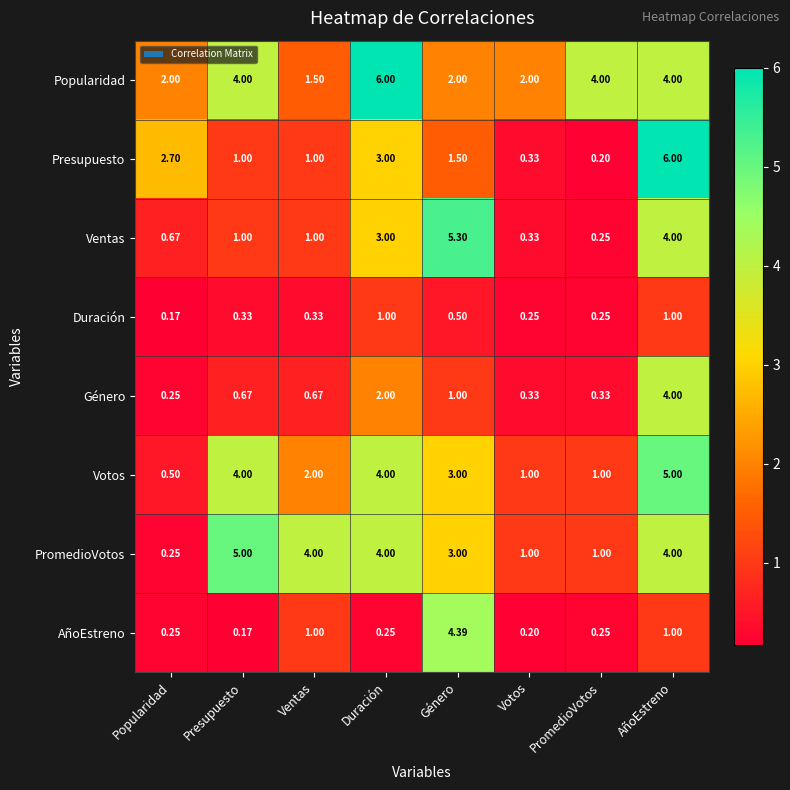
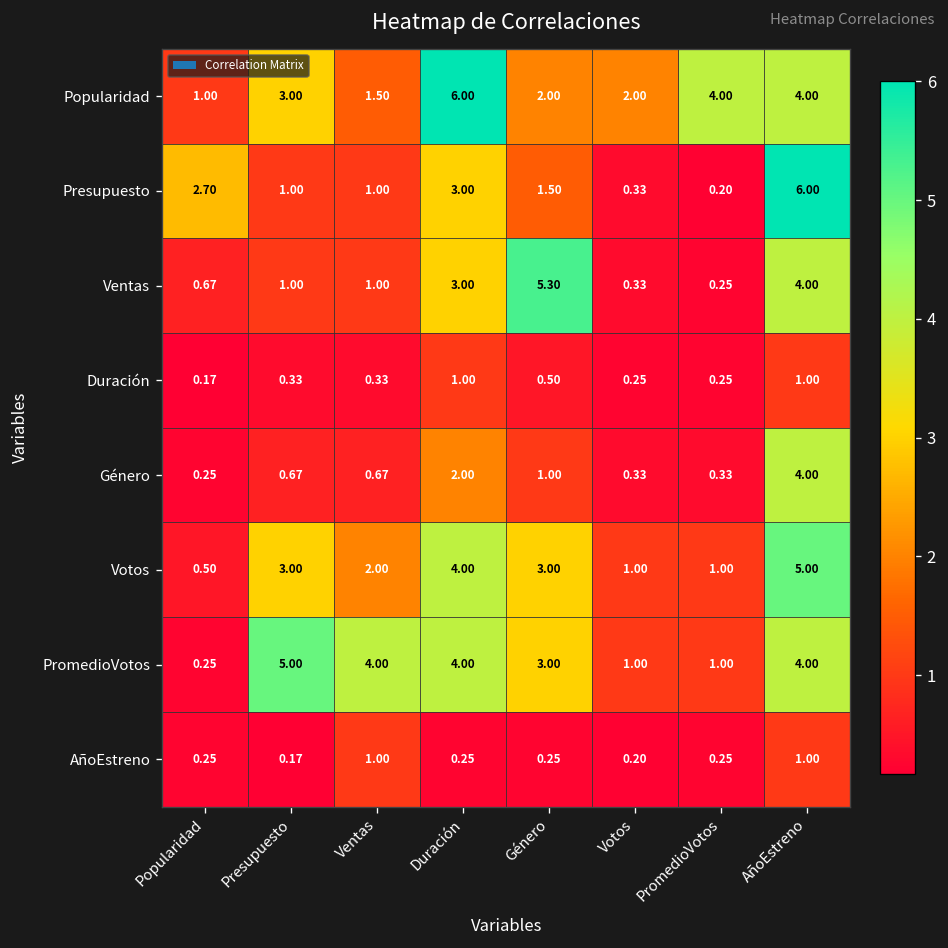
  {
    "Popularidad": {
-     "Popularidad": 2.00,
-     "Presupuesto": 4.00,
+     "Popularidad": 1.00,
+     "Presupuesto": 3.00,
      "Ventas": 1.50,
      "Duración": 6.00,
      "Género": 2.00,
      "Votos": 2.00,
      "PromedioVotos": 4.00,
      "AñoEstreno": 4.00
    },
    "Presupuesto": {
      "Popularidad": 2.70,
      "Presupuesto": 1.00,
      "Ventas": 1.00,
      "Duración": 3.00,
      "Género": 1.50,
      "Votos": 0.33,
      "PromedioVotos": 0.20,
      "AñoEstreno": 6.00
    },
    "Ventas": {
      "Popularidad": 0.67,
      "Presupuesto": 1.00,
      "Ventas": 1.00,
      "Duración": 3.00,
      "Género": 5.30,
      "Votos": 0.33,
      "PromedioVotos": 0.25,
      "AñoEstreno": 4.00
    },
    "Duración": {
      "Popularidad": 0.17,
      "Presupuesto": 0.33,
      "Ventas": 0.33,
      "Duración": 1.00,
      "Género": 0.50,
      "Votos": 0.25,
      "PromedioVotos": 0.25,
      "AñoEstreno": 1.00
    },
    "Género": {
      "Popularidad": 0.25,
      "Presupuesto": 0.67,
      "Ventas": 0.67,
      "Duración": 2.00,
      "Género": 1.00,
      "Votos": 0.33,
      "PromedioVotos": 0.33,
      "AñoEstreno": 4.00
    },
    "Votos": {
      "Popularidad": 0.50,
-     "Presupuesto": 4.00,
+     "Presupuesto": 3.00,
      "Ventas": 2.00,
      "Duración": 4.00,
      "Género": 3.00,
      "Votos": 1.00,
      "PromedioVotos": 1.00,
      "AñoEstreno": 5.00
    },
    "PromedioVotos": {
      "Popularidad": 0.25,
      "Presupuesto": 5.00,
      "Ventas": 4.00,
      "Duración": 4.00,
      "Género": 3.00,
      "Votos": 1.00,
      "PromedioVotos": 1.00,
      "AñoEstreno": 4.00
    },
    "AñoEstreno": {
      "Popularidad": 0.25,
      "Presupuesto": 0.17,
      "Ventas": 1.00,
      "Duración": 0.25,
-     "Género": 4.39,
+     "Género": 0.25,
      "Votos": 0.20,
      "PromedioVotos": 0.25,
      "AñoEstreno": 1.00
    }
  }
